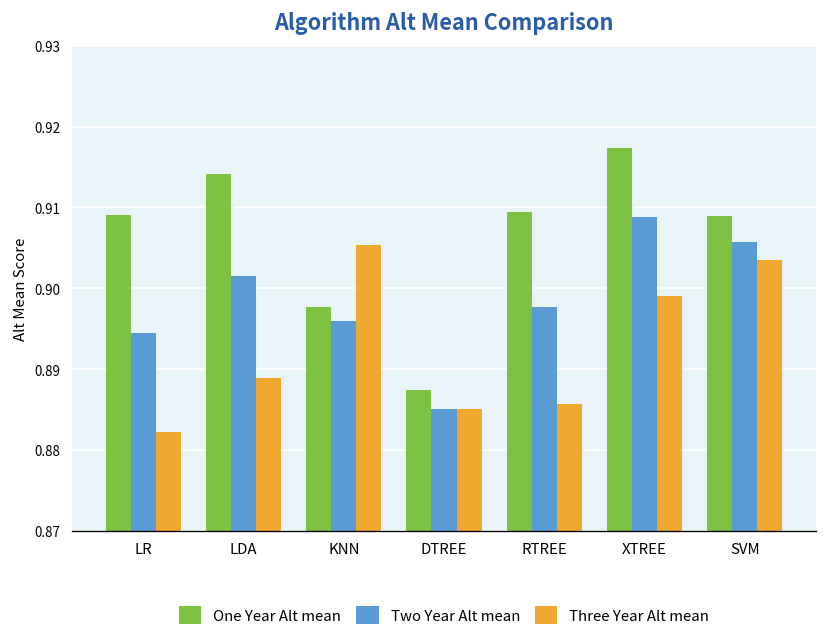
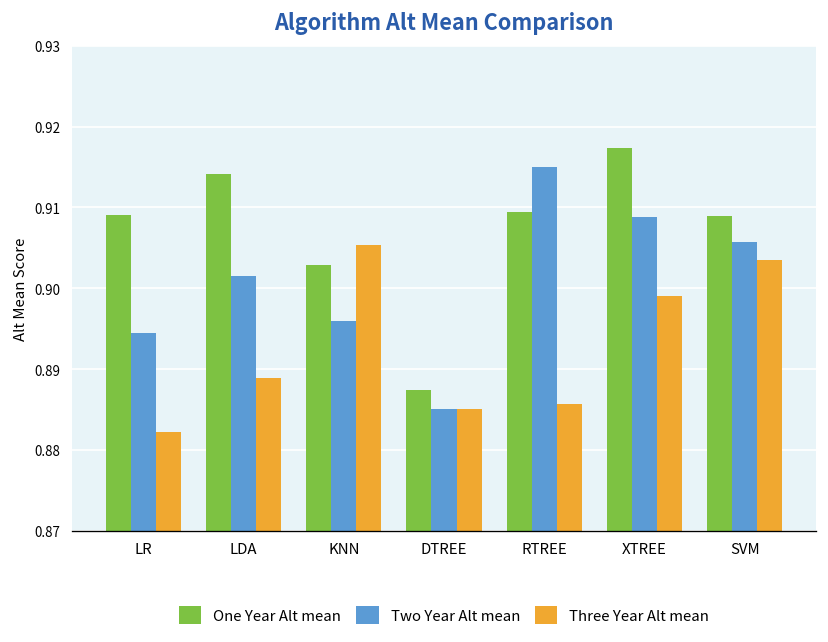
  {
    "One Year Alt mean": {
      "LR": 0.909,
      "LDA": 0.914,
-     "KNN": 0.898,
+     "KNN": 0.903,
      "DTREE": 0.887,
      "RTREE": 0.909,
      "XTREE": 0.917,
      "SVM": 0.909
    },
    "Two Year Alt mean": {
      "LR": 0.894,
      "LDA": 0.902,
      "KNN": 0.896,
      "DTREE": 0.885,
-     "RTREE": 0.898,
+     "RTREE": 0.915,
      "XTREE": 0.909,
      "SVM": 0.906
    },
    "Three Year Alt mean": {
      "LR": 0.882,
      "LDA": 0.889,
      "KNN": 0.905,
      "DTREE": 0.885,
      "RTREE": 0.886,
      "XTREE": 0.899,
      "SVM": 0.904
    }
  }
